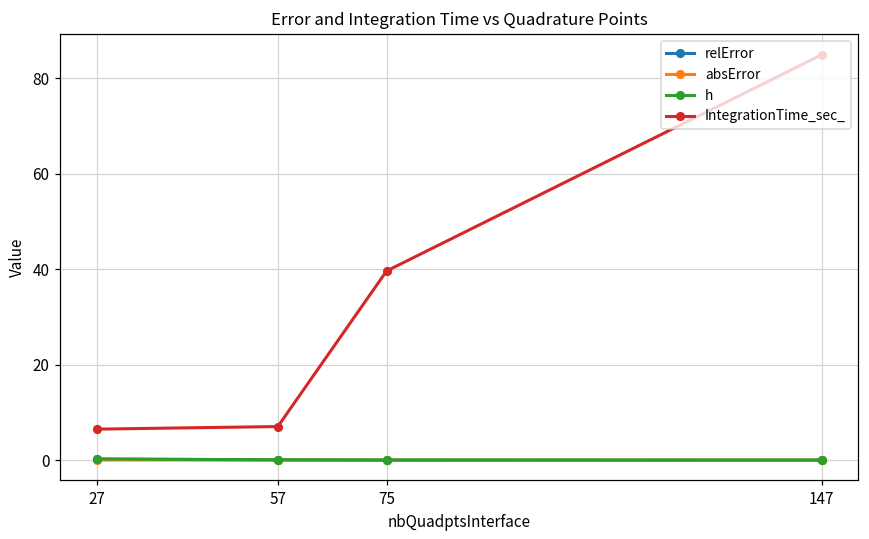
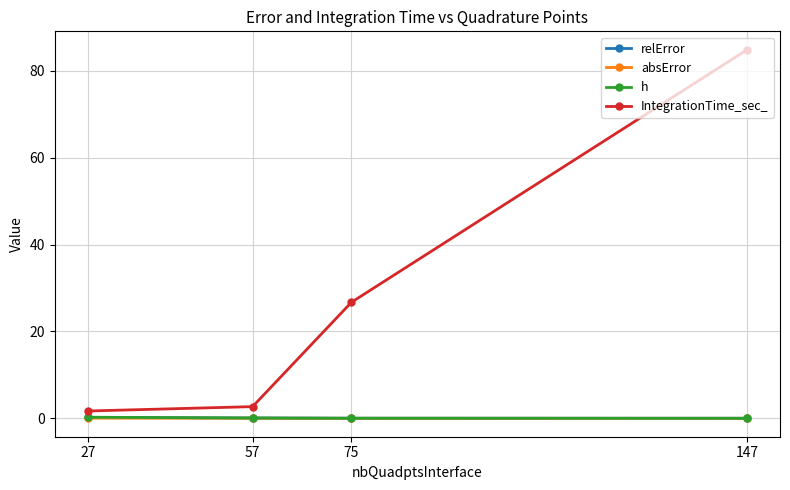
  {
    "IntegrationTime_sec_": {
-     "27": 6,
-     "57": 7,
-     "75": 40
+     "27": 2,
+     "57": 3,
+     "75": 27
    }
  }
